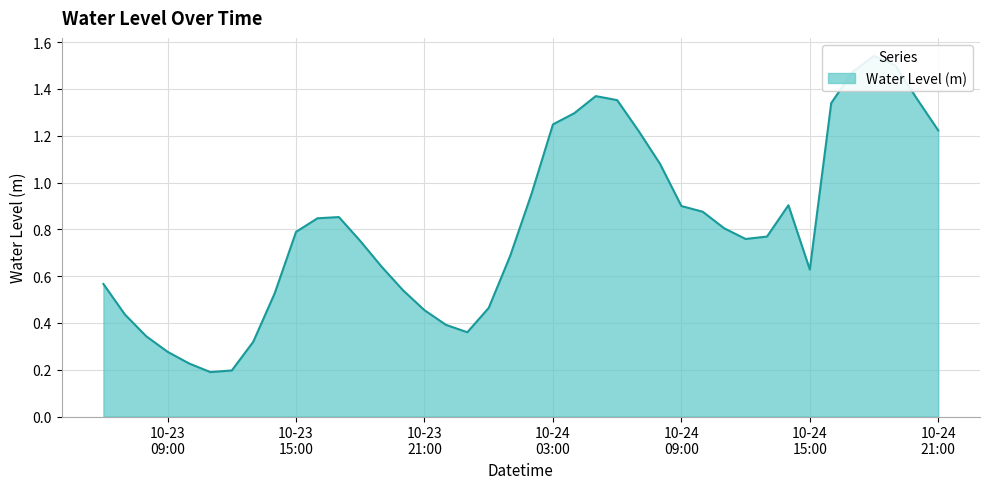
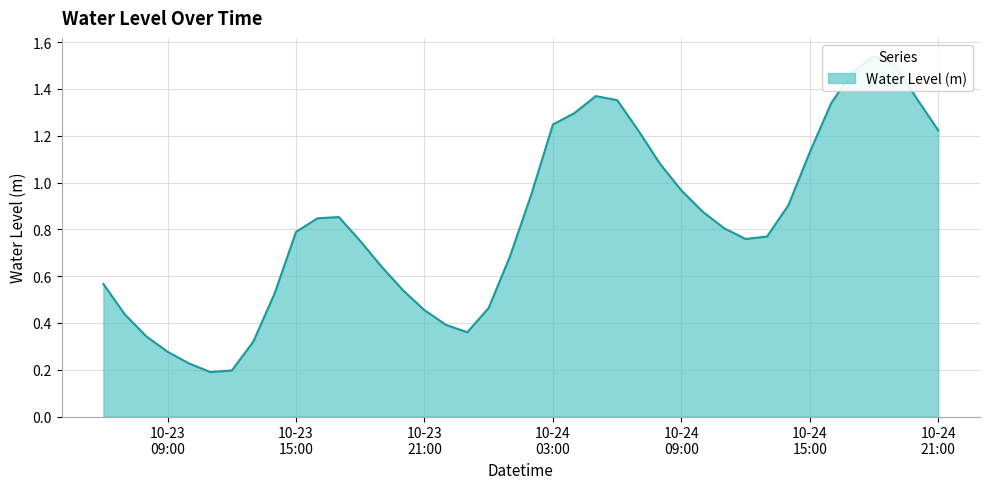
  {
    "10-23 09:00": 0.28,
    "10-23 15:00": 0.79,
    "10-23 21:00": 0.45,
    "10-24 03:00": 1.25,
-   "10-24 09:00": 0.90,
-   "10-24 15:00": 0.63,
+   "10-24 09:00": 0.97,
+   "10-24 15:00": 1.13,
    "10-24 21:00": 1.22
  }
